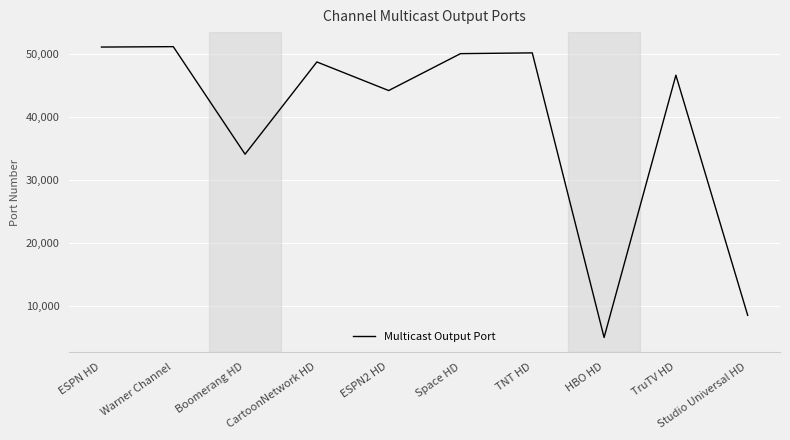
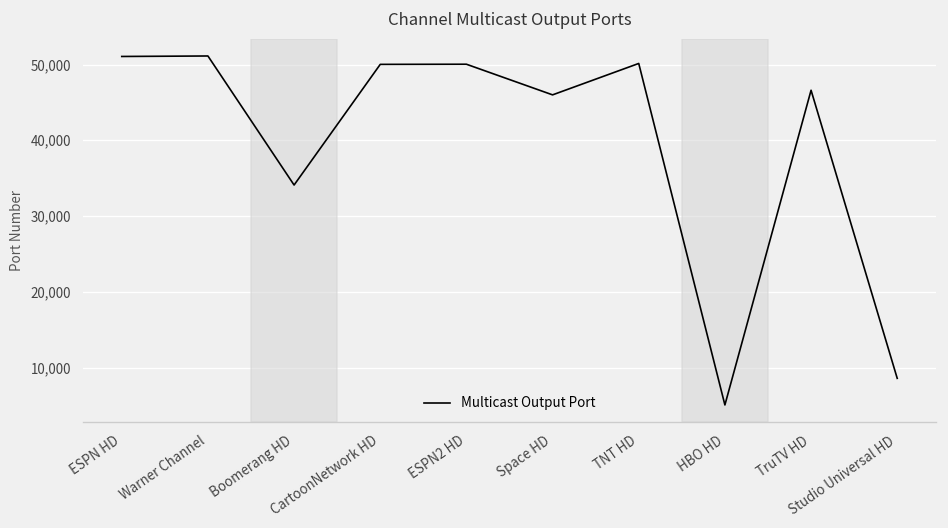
  {
    "ESPN HD": "51,000",
    "Warner Channel": "51,000",
    "Boomerang HD": "34,000",
-   "CartoonNetwork HD": "49,000",
-   "ESPN2 HD": "44,000",
-   "Space HD": "50,000",
+   "CartoonNetwork HD": "50,000",
+   "ESPN2 HD": "50,000",
+   "Space HD": "46,000",
    "TNT HD": "50,000",
    "HBO HD": "5,000",
    "TruTV HD": "47,000",
    "Studio Universal HD": "9,000"
  }
